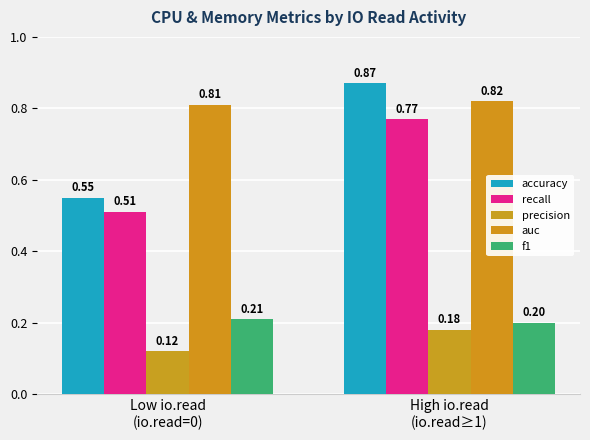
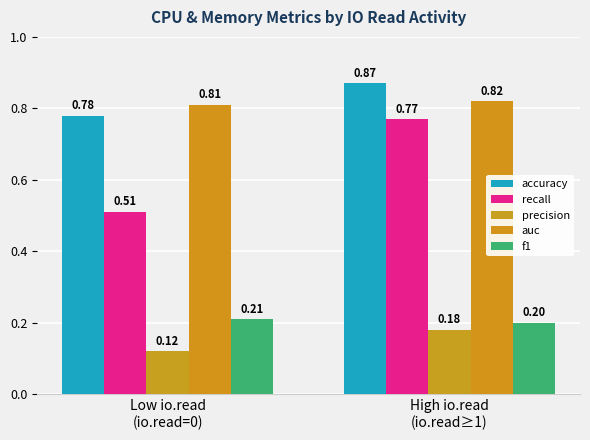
  {
    "accuracy": {
-     "Low io.read (io.read=0)": 0.55,
+     "Low io.read (io.read=0)": 0.78,
      "High io.read (io.read≥1)": 0.87
    },
    "recall": {
      "Low io.read (io.read=0)": 0.51,
      "High io.read (io.read≥1)": 0.77
    },
    "f1": {
      "Low io.read (io.read=0)": 0.21,
      "High io.read (io.read≥1)": 0.20
    }
  }
